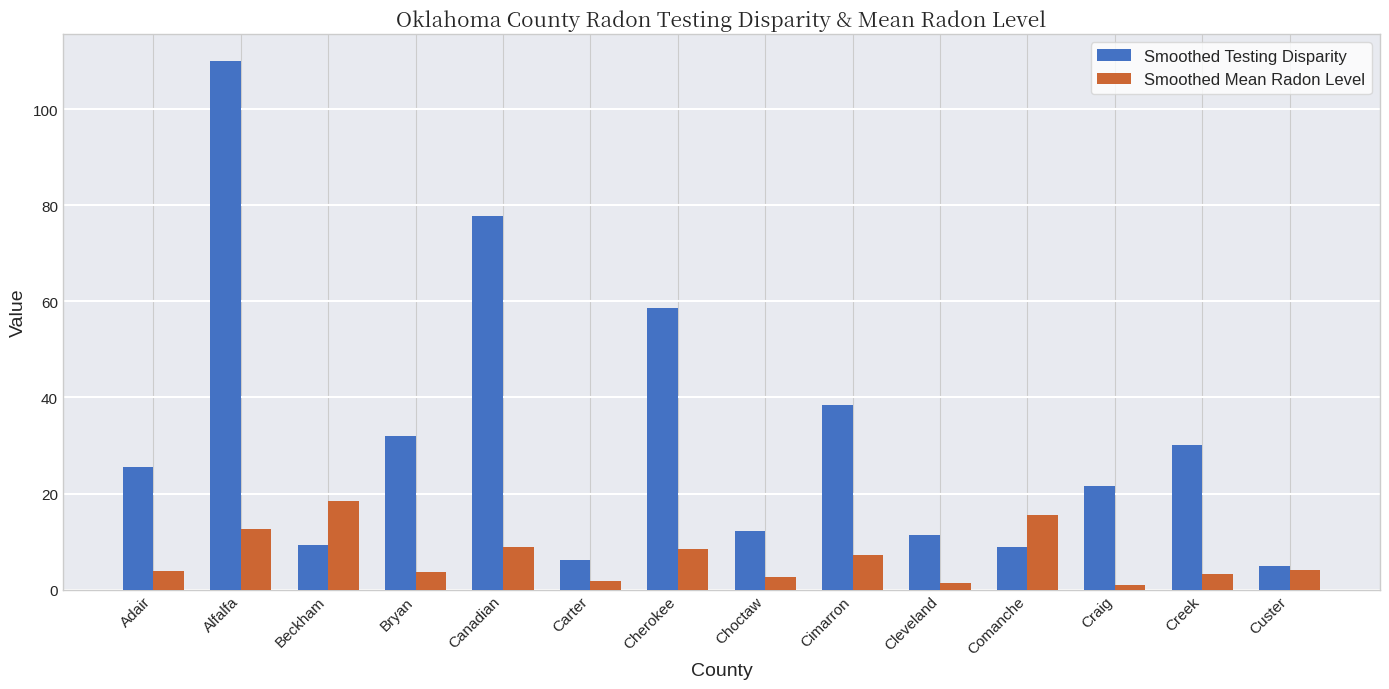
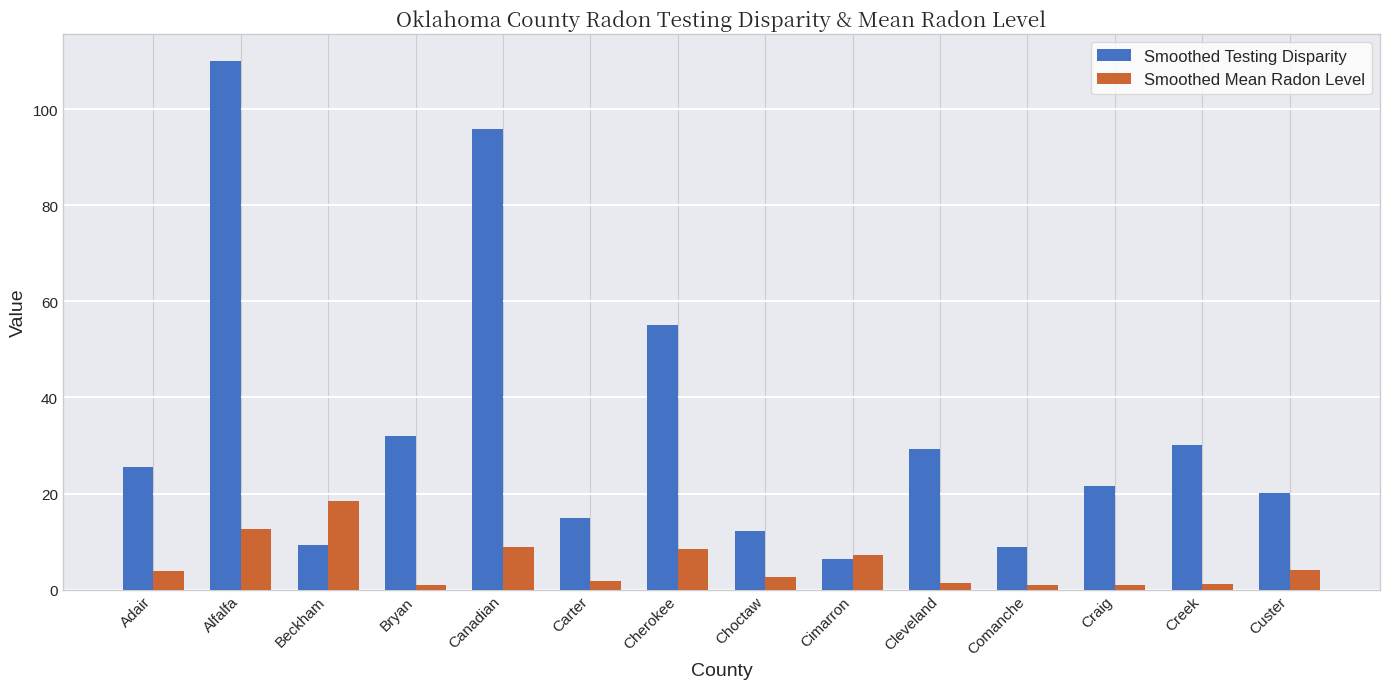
  {
    "Smoothed Testing Disparity": {
      "Adair": 26,
      "Alfalfa": 110,
      "Beckham": 9,
      "Bryan": 32,
-     "Canadian": 78,
-     "Carter": 6,
-     "Cherokee": 59,
+     "Canadian": 96,
+     "Carter": 15,
+     "Cherokee": 55,
      "Choctaw": 12,
-     "Cimarron": 38,
-     "Cleveland": 11,
+     "Cimarron": 6,
+     "Cleveland": 29,
      "Comanche": 9,
      "Craig": 22,
      "Creek": 30,
-     "Custer": 5
+     "Custer": 20
    },
    "Smoothed Mean Radon Level": {
      "Adair": 4,
      "Alfalfa": 13,
      "Beckham": 18,
-     "Bryan": 4,
+     "Bryan": 1,
      "Canadian": 9,
      "Carter": 2,
      "Cherokee": 9,
      "Choctaw": 3,
      "Cimarron": 7,
      "Cleveland": 1,
-     "Comanche": 15,
+     "Comanche": 1,
      "Craig": 1,
-     "Creek": 3,
+     "Creek": 1,
      "Custer": 4
    }
  }
